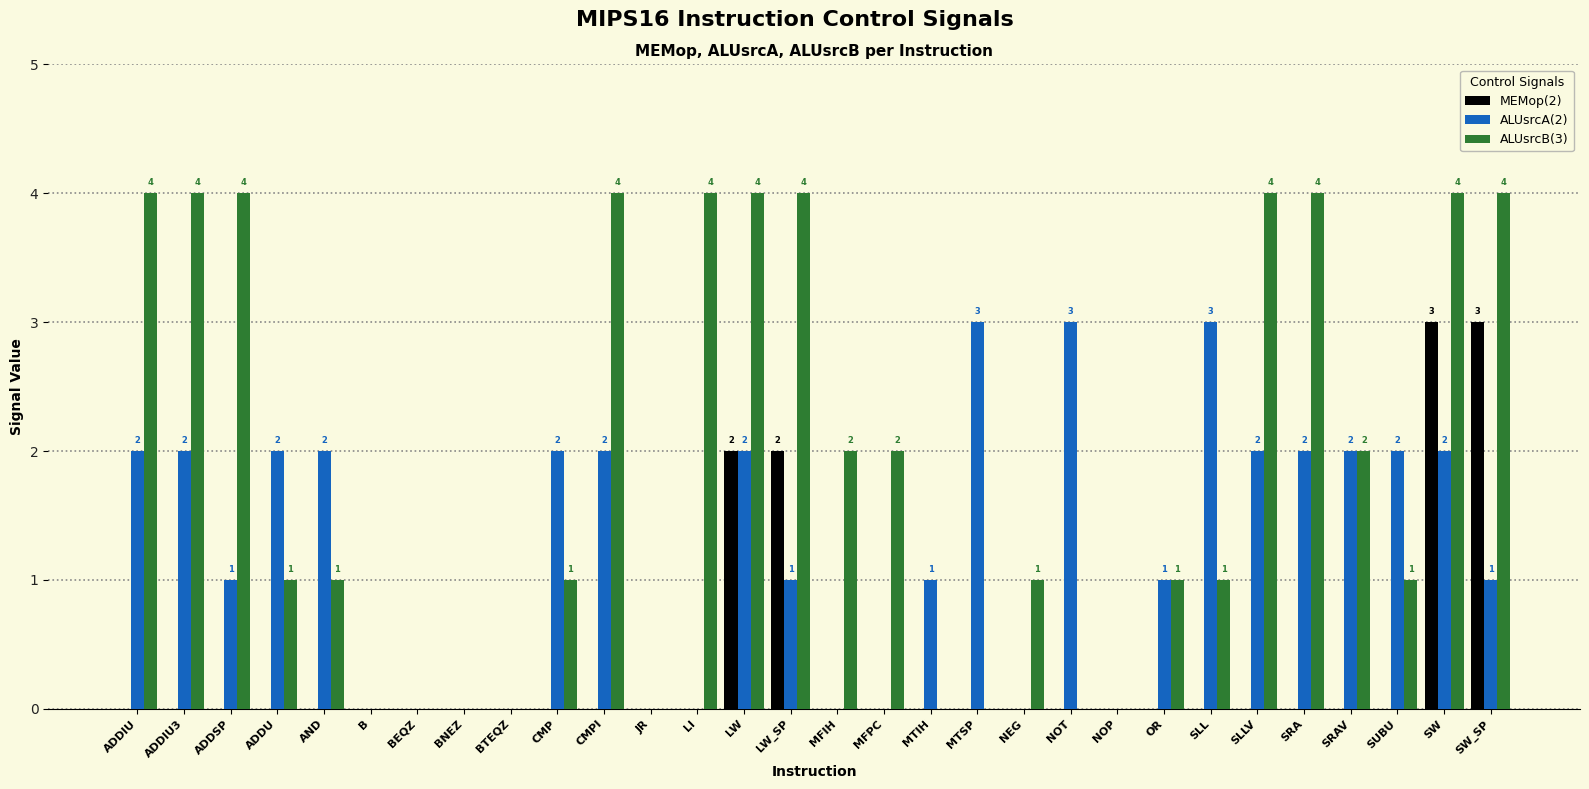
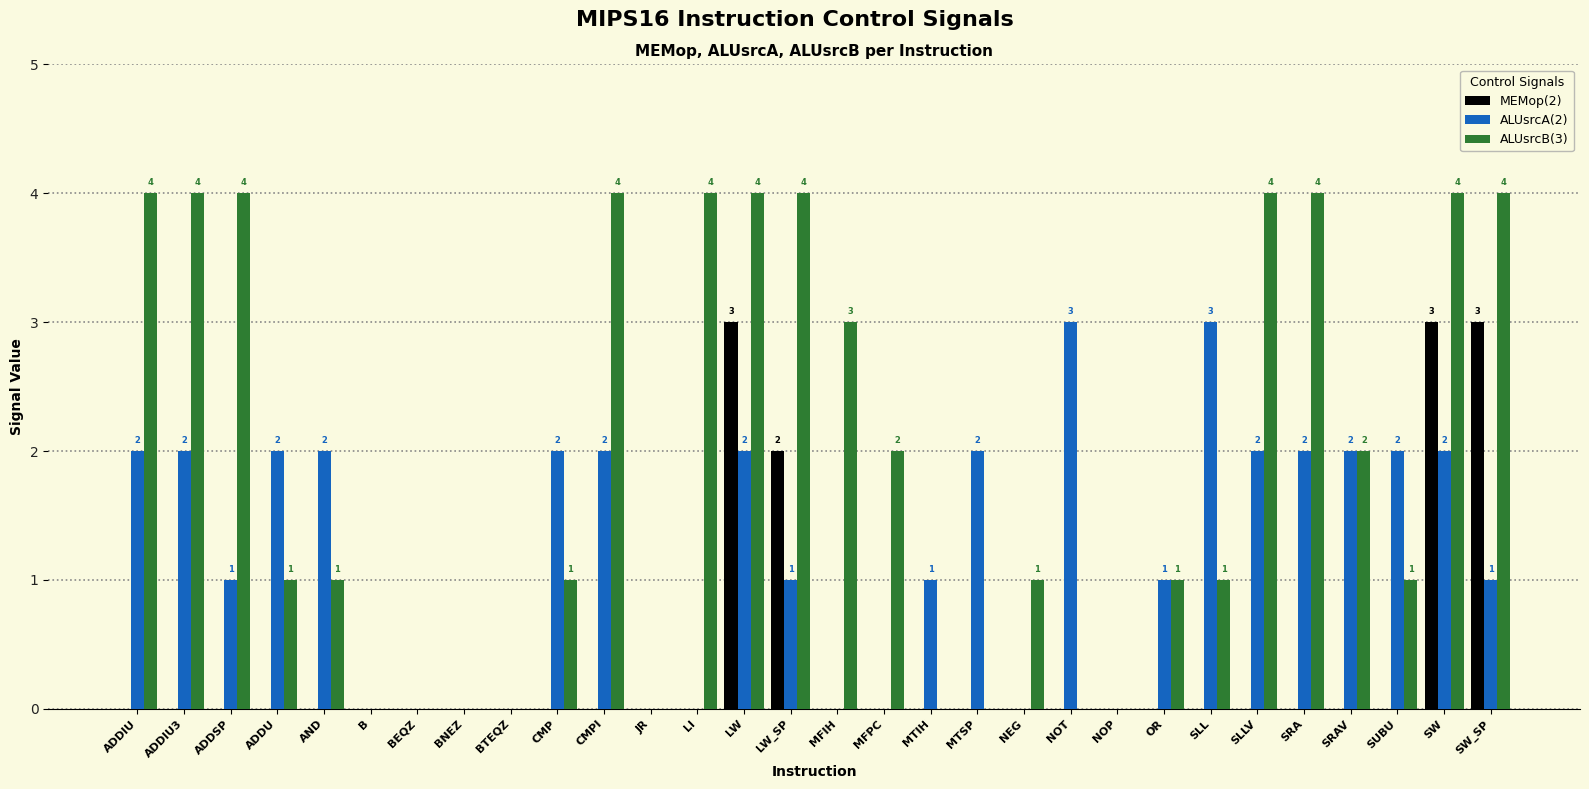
  {
    "MEMop(2)": {
-     "LW": 2,
+     "LW": 3,
      "LW_SP": 2,
      "SW": 3,
      "SW_SP": 3
    },
    "ALUsrcA(2)": {
      "ADDIU": 2,
      "ADDIU3": 2,
      "ADDSP": 1,
      "ADDU": 2,
      "AND": 2,
      "CMP": 2,
      "CMPI": 2,
      "LW": 2,
      "LW_SP": 1,
      "MTIH": 1,
-     "MTSP": 3,
+     "MTSP": 2,
      "NOT": 3,
      "OR": 1,
      "SLL": 3,
      "SLLV": 2,
      "SRA": 2,
      "SRAV": 2,
      "SUBU": 2,
      "SW": 2,
      "SW_SP": 1
    },
    "ALUsrcB(3)": {
      "ADDIU": 4,
      "ADDIU3": 4,
      "ADDSP": 4,
      "ADDU": 1,
      "AND": 1,
      "CMP": 1,
      "CMPI": 4,
      "LI": 4,
      "LW": 4,
      "LW_SP": 4,
-     "MFIH": 2,
+     "MFIH": 3,
      "MFPC": 2,
      "NEG": 1,
      "OR": 1,
      "SLL": 1,
      "SLLV": 4,
      "SRA": 4,
      "SRAV": 2,
      "SUBU": 1,
      "SW": 4,
      "SW_SP": 4
    }
  }
